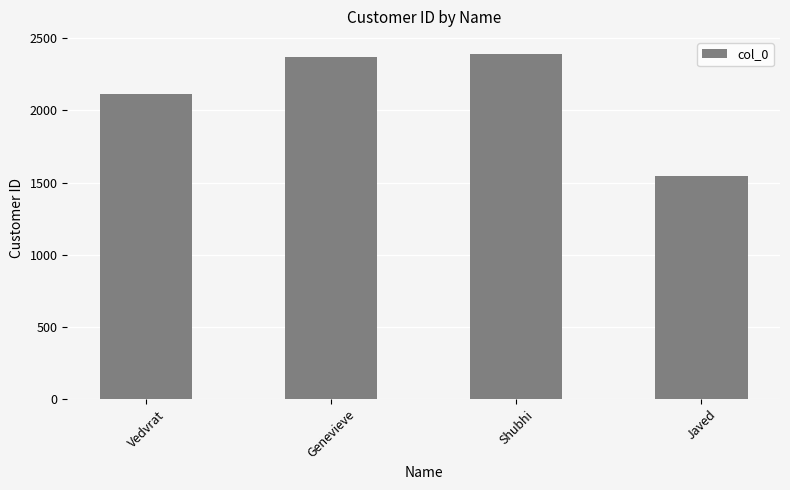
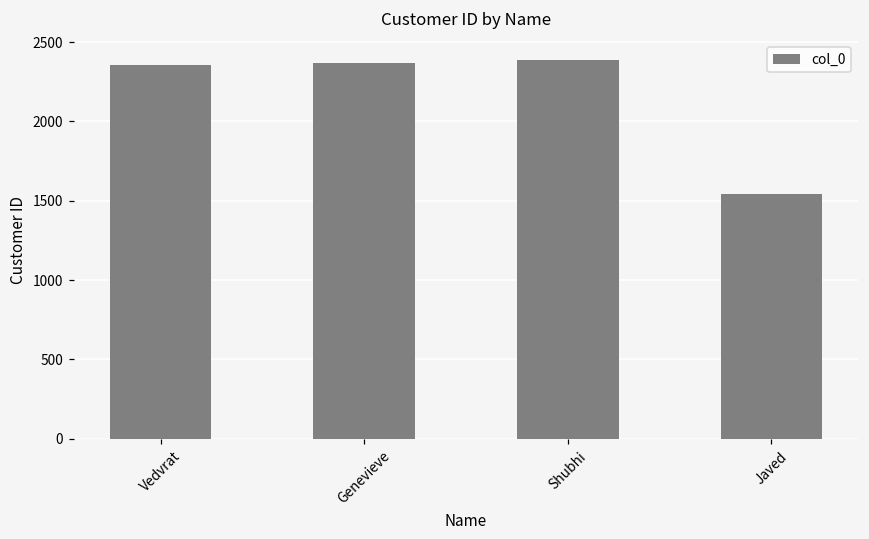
  {
-   "Vedvrat": 2110,
+   "Vedvrat": 2360,
    "Genevieve": 2370,
    "Shubhi": 2390,
    "Javed": 1550
  }
